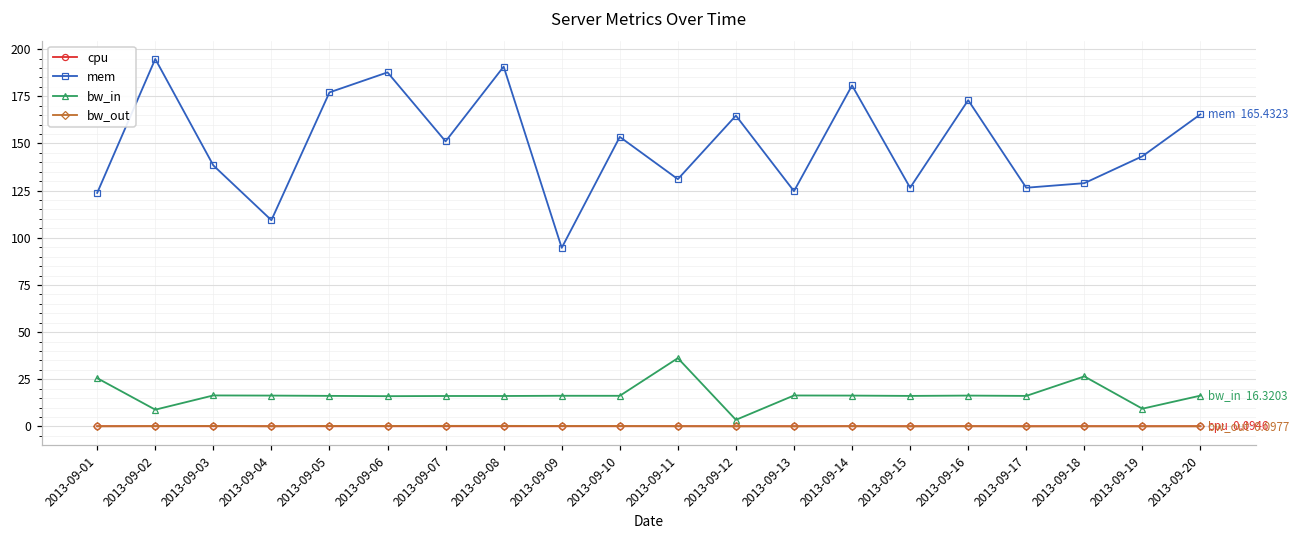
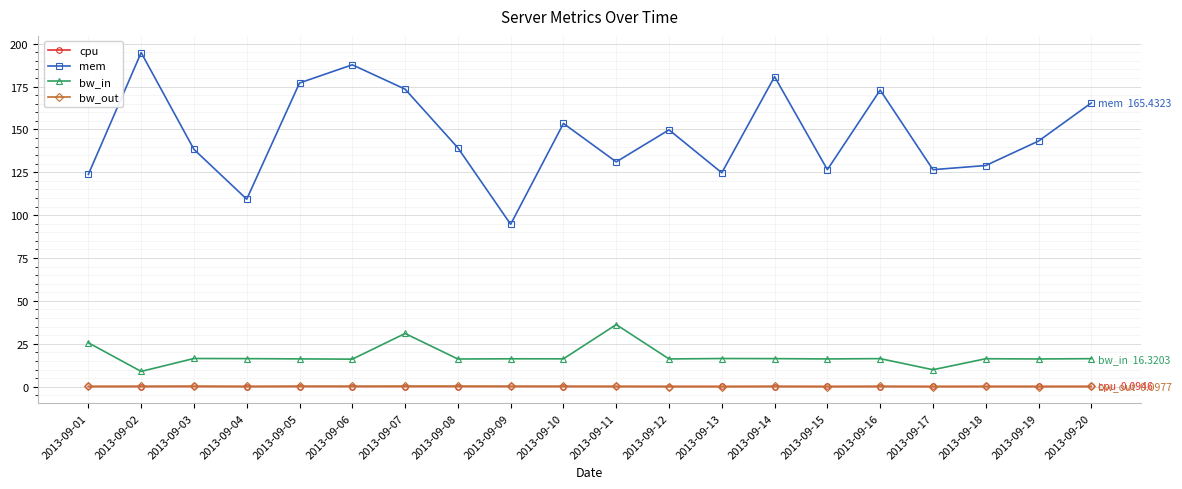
  {
    "mem": {
      "2013-09-01": 124,
      "2013-09-02": 195,
      "2013-09-03": 138,
      "2013-09-04": 109,
      "2013-09-05": 177,
      "2013-09-06": 188,
-     "2013-09-07": 151,
-     "2013-09-08": 191,
+     "2013-09-07": 173,
+     "2013-09-08": 139,
      "2013-09-09": 95,
      "2013-09-10": 153,
      "2013-09-11": 131,
-     "2013-09-12": 165,
+     "2013-09-12": 150,
      "2013-09-13": 125,
      "2013-09-14": 181,
      "2013-09-15": 127,
      "2013-09-16": 173,
      "2013-09-17": 127,
      "2013-09-18": 129,
      "2013-09-19": 143
    },
    "bw_in": {
      "2013-09-01": 26,
      "2013-09-02": 9,
      "2013-09-03": 16,
      "2013-09-04": 16,
      "2013-09-05": 16,
      "2013-09-06": 16,
-     "2013-09-07": 16,
+     "2013-09-07": 31,
      "2013-09-08": 16,
      "2013-09-09": 16,
      "2013-09-10": 16,
      "2013-09-11": 36,
-     "2013-09-12": 3,
+     "2013-09-12": 16,
      "2013-09-13": 16,
      "2013-09-14": 16,
      "2013-09-15": 16,
      "2013-09-16": 16,
-     "2013-09-17": 16,
-     "2013-09-18": 27,
-     "2013-09-19": 9
+     "2013-09-17": 10,
+     "2013-09-18": 16,
+     "2013-09-19": 16
    }
  }
